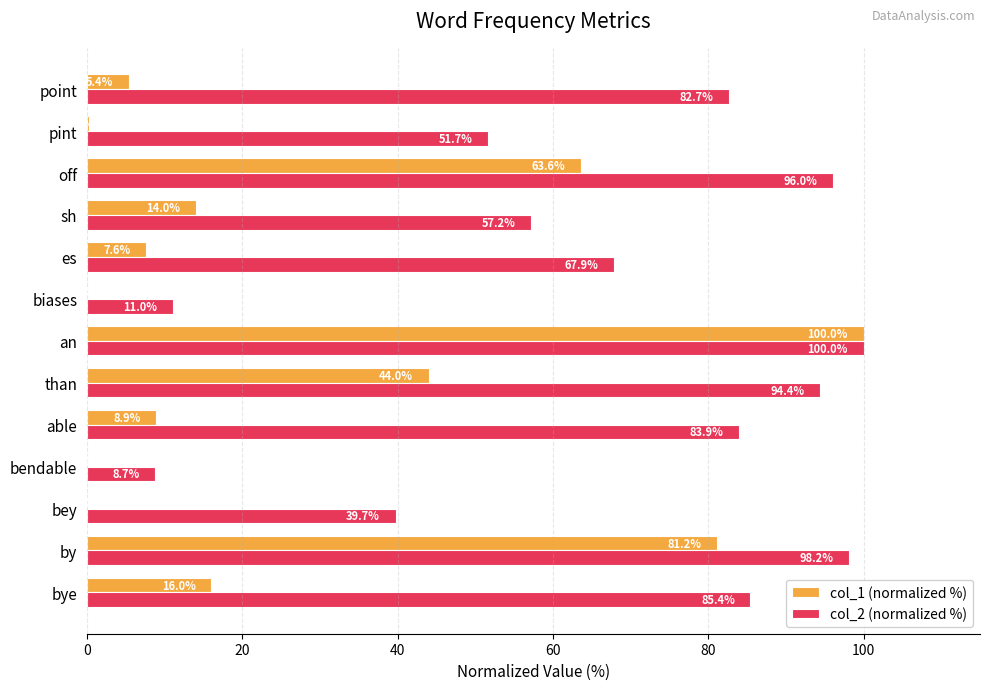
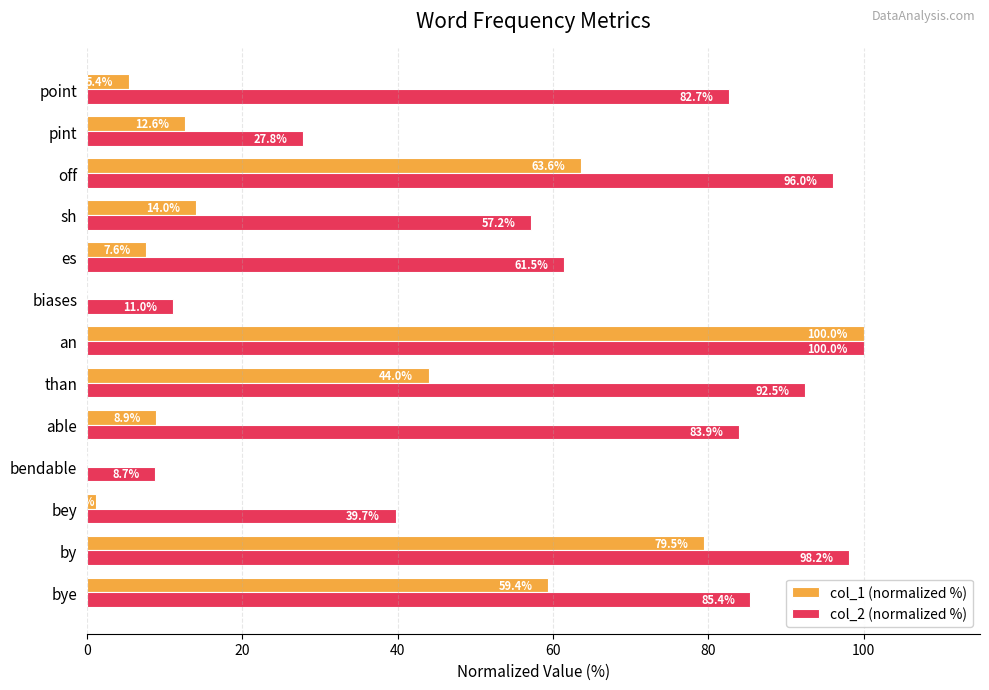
  {
    "col_1 (normalized %)": {
      "point": "5.4%",
-     "pint": "0",
+     "pint": "13",
      "off": "63.6%",
      "sh": "14.0%",
      "es": "7.6%",
      "an": "100.0%",
      "than": "44.0%",
      "able": "8.9%",
-     "bey": "0",
-     "by": "81.2%",
-     "bye": "16.0%"
+     "bey": "1",
+     "by": "79.5%",
+     "bye": "59.4%"
    },
    "col_2 (normalized %)": {
      "point": "82.7%",
-     "pint": "51.7%",
+     "pint": "27.8%",
      "off": "96.0%",
      "sh": "57.2%",
-     "es": "67.9%",
+     "es": "61.5%",
      "biases": "11.0%",
      "an": "100.0%",
-     "than": "94.4%",
+     "than": "92.5%",
      "able": "83.9%",
      "bendable": "8.7%",
      "bey": "39.7%",
      "by": "98.2%",
      "bye": "85.4%"
    }
  }
